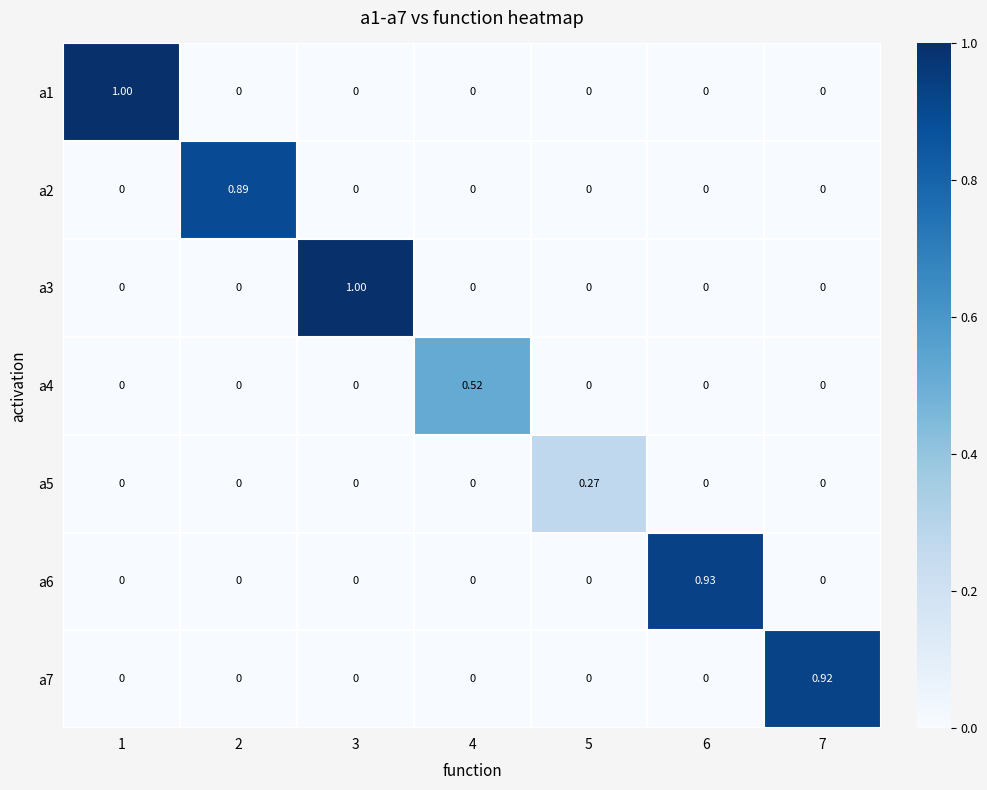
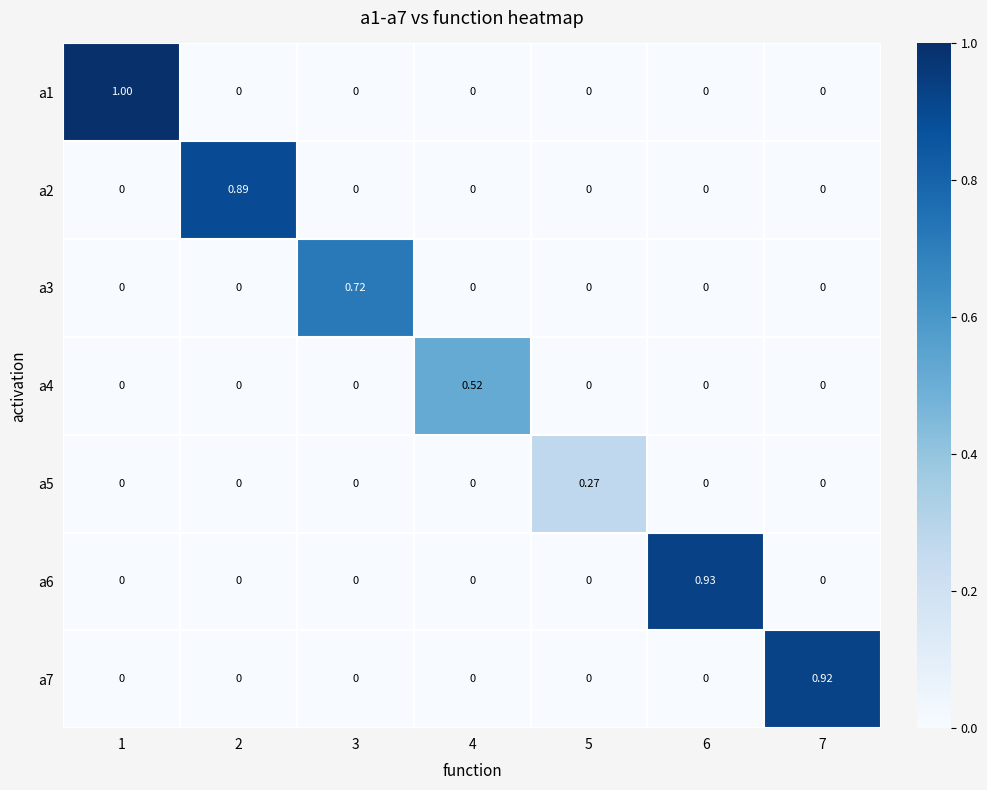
  {
    "a1": {
      "1": 1.00,
      "2": 0,
      "3": 0,
      "4": 0,
      "5": 0,
      "6": 0,
      "7": 0
    },
    "a2": {
      "1": 0,
      "2": 0.89,
      "3": 0,
      "4": 0,
      "5": 0,
      "6": 0,
      "7": 0
    },
    "a3": {
      "1": 0,
      "2": 0,
-     "3": 1.00,
+     "3": 0.72,
      "4": 0,
      "5": 0,
      "6": 0,
      "7": 0
    },
    "a4": {
      "1": 0,
      "2": 0,
      "3": 0,
      "4": 0.52,
      "5": 0,
      "6": 0,
      "7": 0
    },
    "a5": {
      "1": 0,
      "2": 0,
      "3": 0,
      "4": 0,
      "5": 0.27,
      "6": 0,
      "7": 0
    },
    "a6": {
      "1": 0,
      "2": 0,
      "3": 0,
      "4": 0,
      "5": 0,
      "6": 0.93,
      "7": 0
    },
    "a7": {
      "1": 0,
      "2": 0,
      "3": 0,
      "4": 0,
      "5": 0,
      "6": 0,
      "7": 0.92
    }
  }
